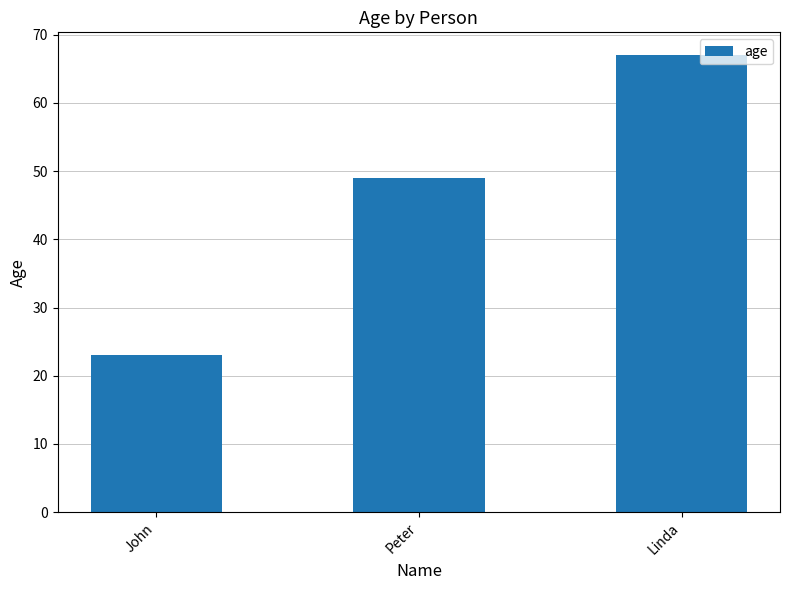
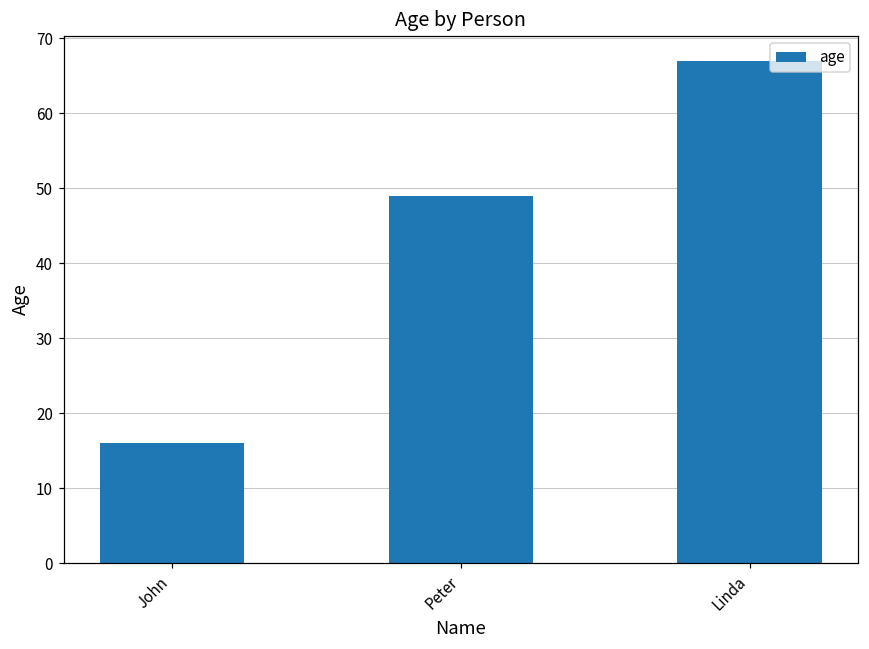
  {
-   "John": 23,
+   "John": 16,
    "Peter": 49,
    "Linda": 67
  }
